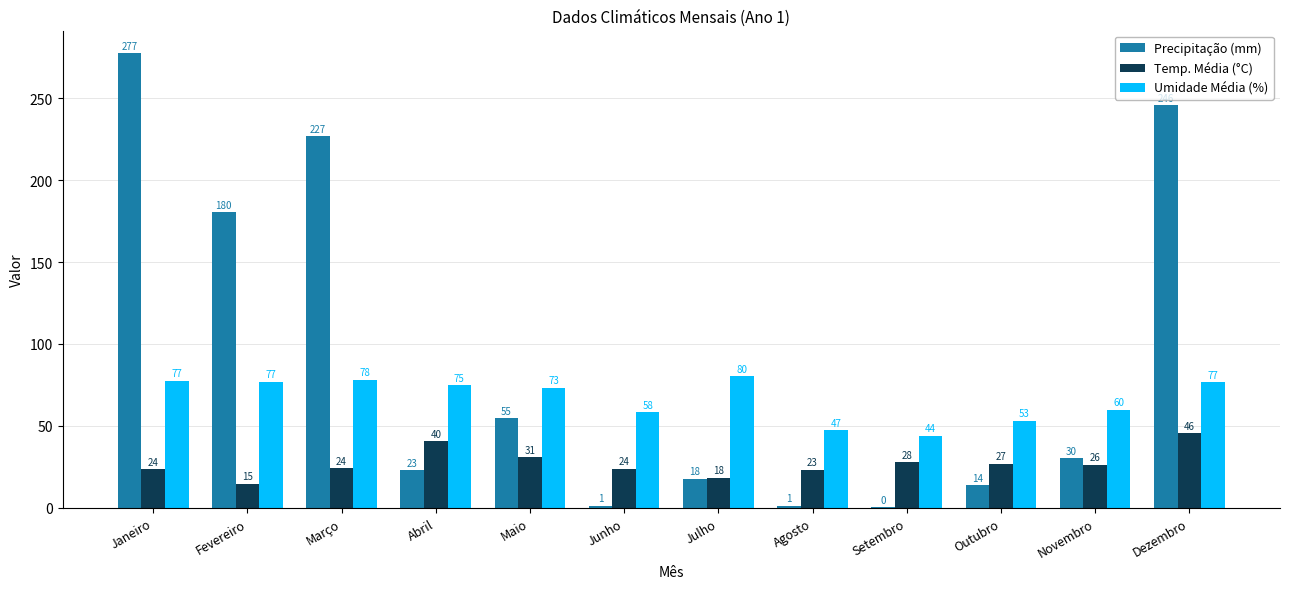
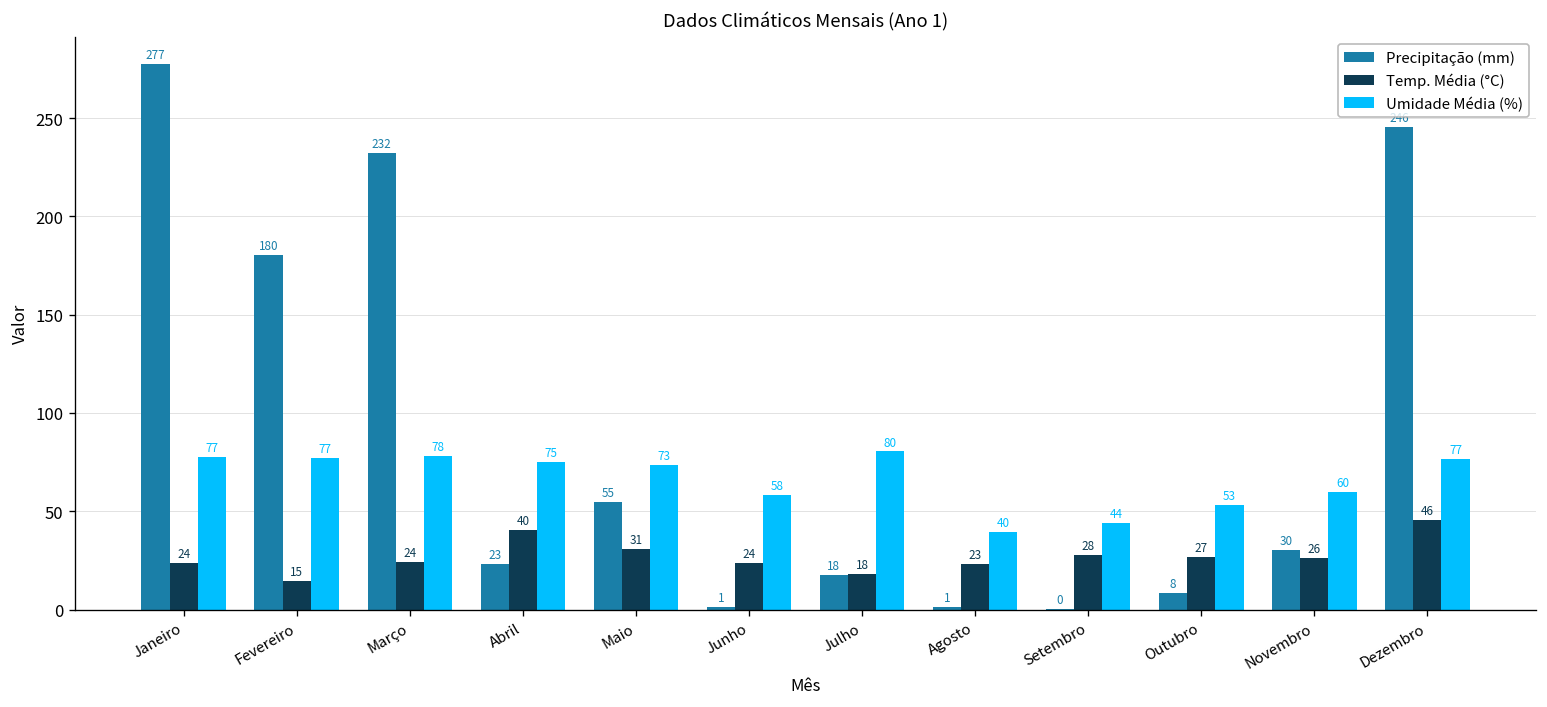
  {
    "Precipitação (mm)": {
      "Janeiro": 277,
      "Fevereiro": 180,
-     "Março": 227,
+     "Março": 232,
      "Abril": 23,
      "Maio": 55,
      "Junho": 1,
      "Julho": 18,
      "Agosto": 1,
      "Setembro": 0,
-     "Outubro": 14,
+     "Outubro": 8,
      "Novembro": 30
    },
    "Temp. Média (°C)": {
      "Janeiro": 24,
      "Fevereiro": 15,
      "Março": 24,
      "Abril": 40,
      "Maio": 31,
      "Junho": 24,
      "Julho": 18,
      "Agosto": 23,
      "Setembro": 28,
      "Outubro": 27,
      "Novembro": 26,
      "Dezembro": 46
    },
    "Umidade Média (%)": {
      "Janeiro": 77,
      "Fevereiro": 77,
      "Março": 78,
      "Abril": 75,
      "Maio": 73,
      "Junho": 58,
      "Julho": 80,
-     "Agosto": 47,
+     "Agosto": 40,
      "Setembro": 44,
      "Outubro": 53,
      "Novembro": 60,
      "Dezembro": 77
    }
  }
